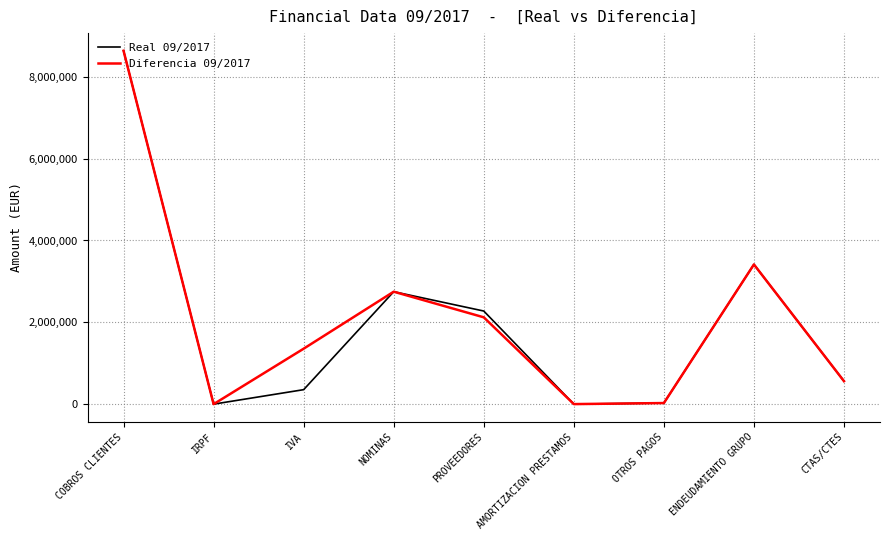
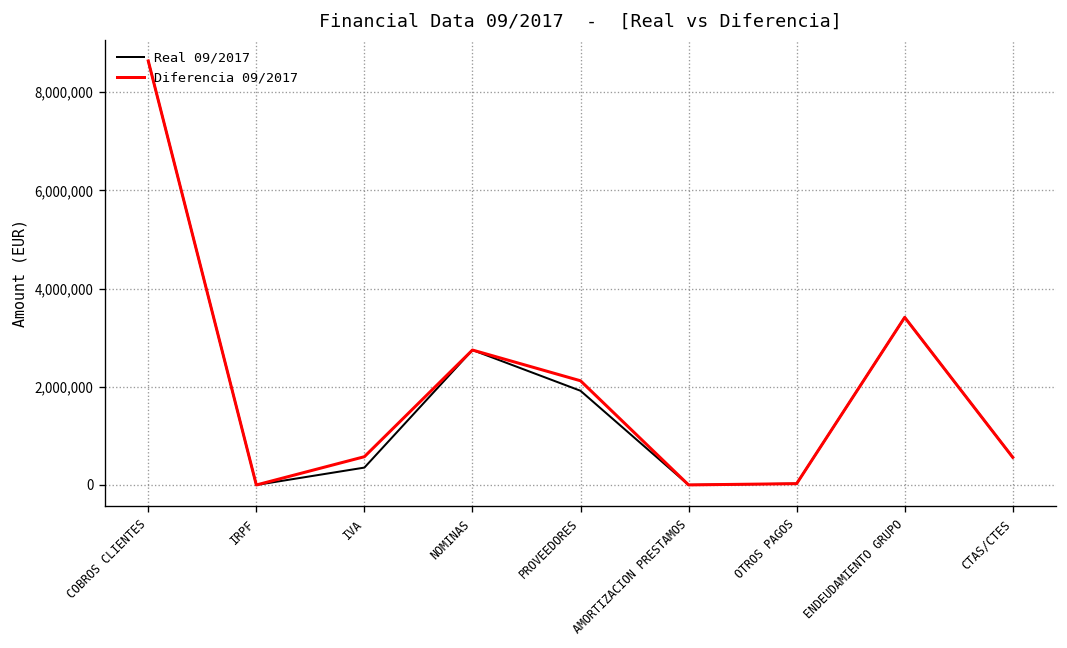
  {
    "Real 09/2017": {
      "IVA": "400,000",
-     "PROVEEDORES": "2,300,000"
+     "PROVEEDORES": "1,900,000"
    },
    "Diferencia 09/2017": {
-     "IVA": "1,400,000",
+     "IVA": "600,000",
      "PROVEEDORES": "2,100,000"
    }
  }
